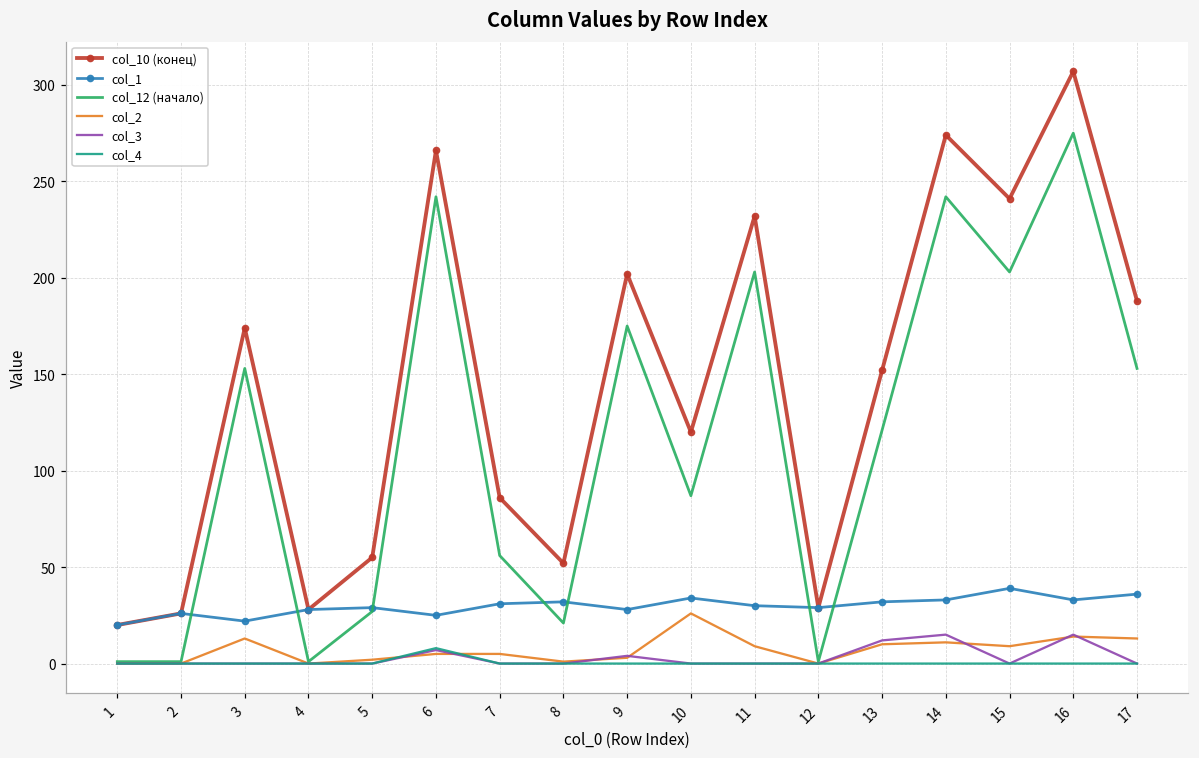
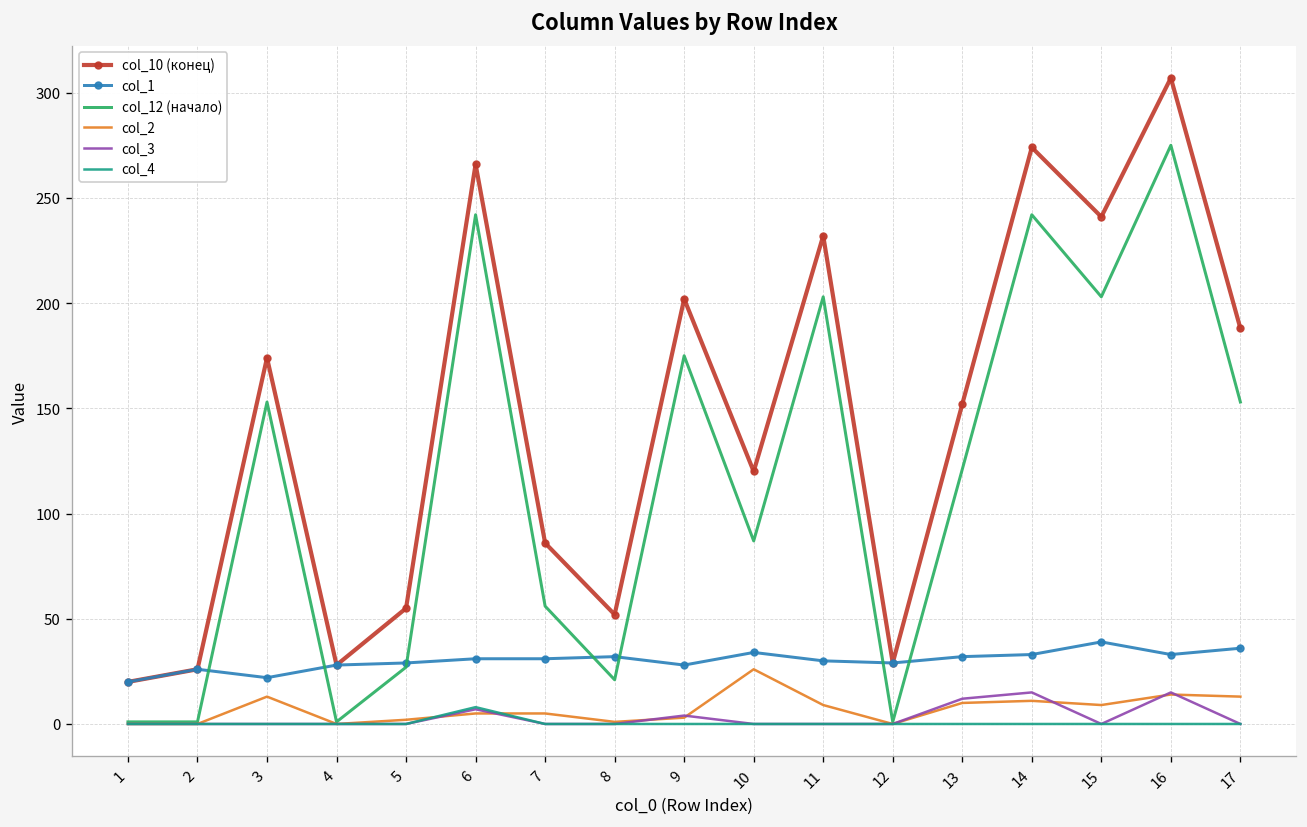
  {
    "col_10 (конец)": {
      "3": 174,
      "5": 55,
      "6": 266,
      "7": 86,
      "8": 52,
      "9": 202,
      "10": 120,
      "11": 232,
      "13": 152,
      "14": 274,
      "15": 241,
      "16": 307,
      "17": 188
    },
    "col_1": {
      "3": 22,
      "5": 29,
-     "6": 25,
+     "6": 31,
      "7": 31,
      "8": 32,
      "9": 28,
      "10": 34,
      "11": 30,
      "13": 32,
      "14": 33,
      "15": 39,
      "16": 33,
      "17": 36
    },
    "col_2": {
      "3": 13,
      "5": 2,
      "6": 5,
      "7": 5,
      "10": 26,
      "11": 9,
      "13": 10,
      "14": 11,
      "15": 9,
      "17": 13
    },
    "col_3": {
      "13": 12,
      "14": 15
    }
  }
